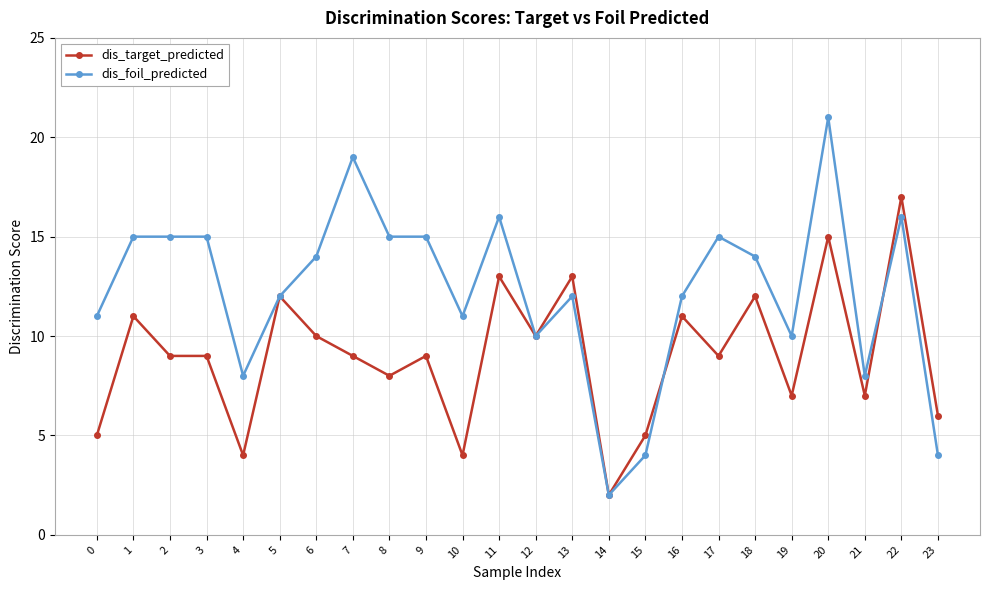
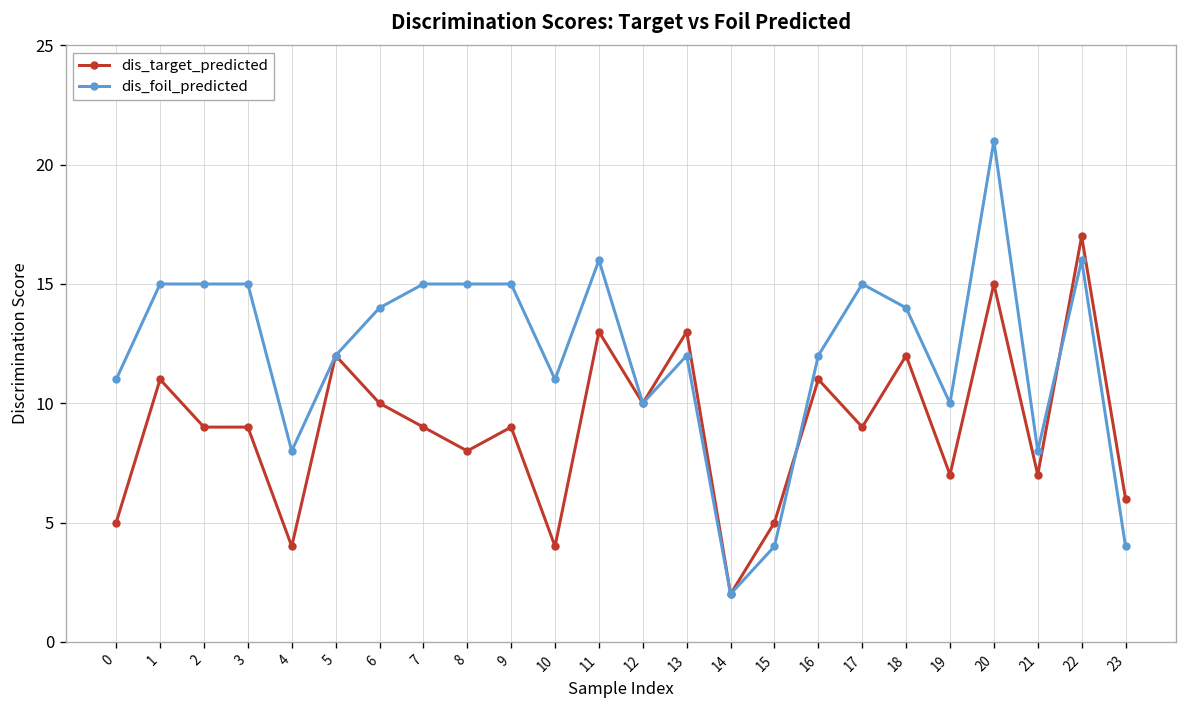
  {
    "dis_target_predicted": {
      "0": 5,
      "1": 11,
      "2": 9,
      "3": 9,
      "4": 4,
      "6": 10,
      "7": 9,
      "8": 8,
      "9": 9,
      "10": 4,
      "11": 13,
      "13": 13,
      "15": 5,
      "16": 11,
      "17": 9,
      "18": 12,
      "19": 7,
      "20": 15,
      "21": 7,
      "22": 17,
      "23": 6
    },
    "dis_foil_predicted": {
      "0": 11,
      "1": 15,
      "2": 15,
      "3": 15,
      "4": 8,
      "6": 14,
-     "7": 19,
+     "7": 15,
      "8": 15,
      "9": 15,
      "10": 11,
      "11": 16,
      "13": 12,
      "15": 4,
      "16": 12,
      "17": 15,
      "18": 14,
      "19": 10,
      "20": 21,
      "21": 8,
      "22": 16,
      "23": 4
    }
  }
